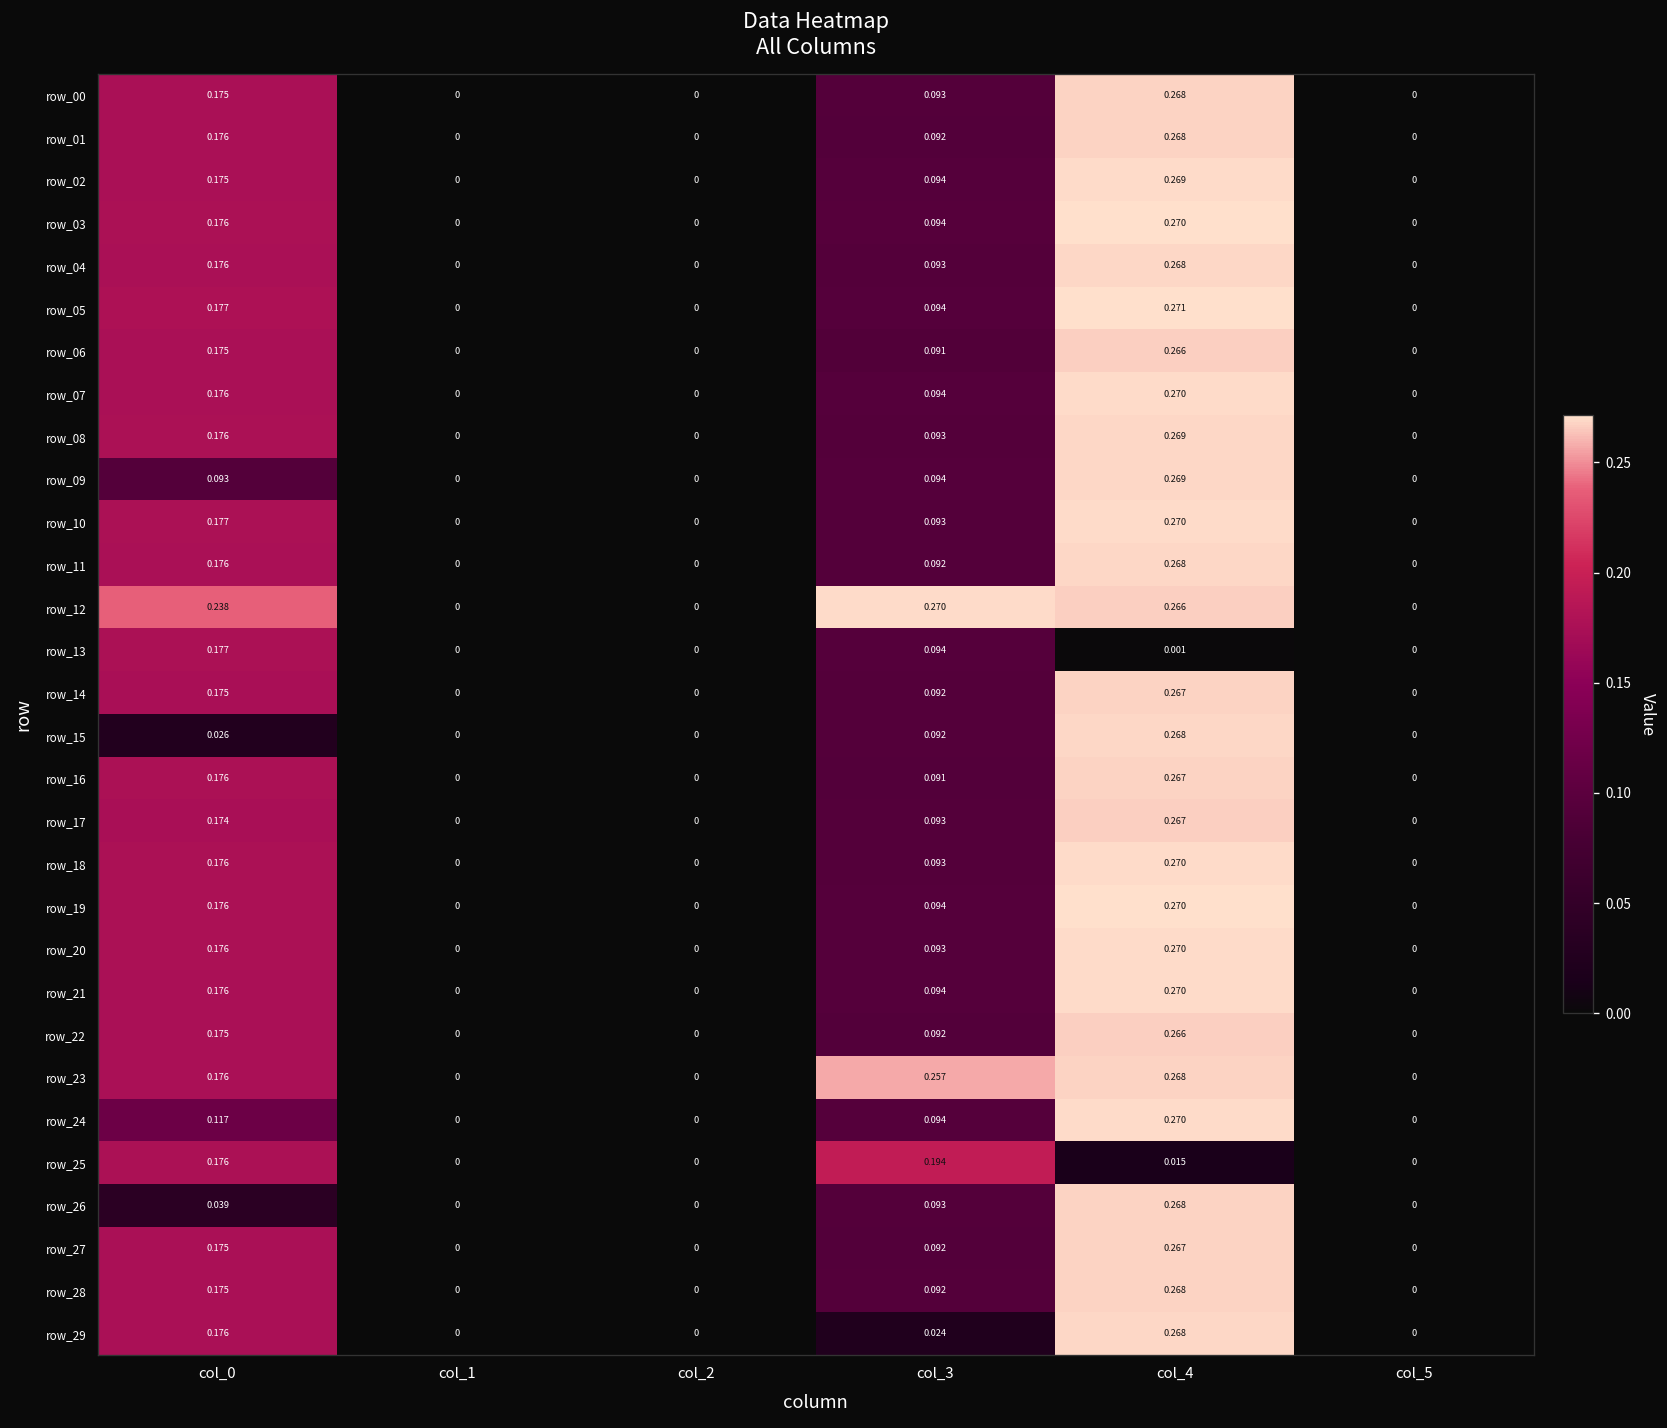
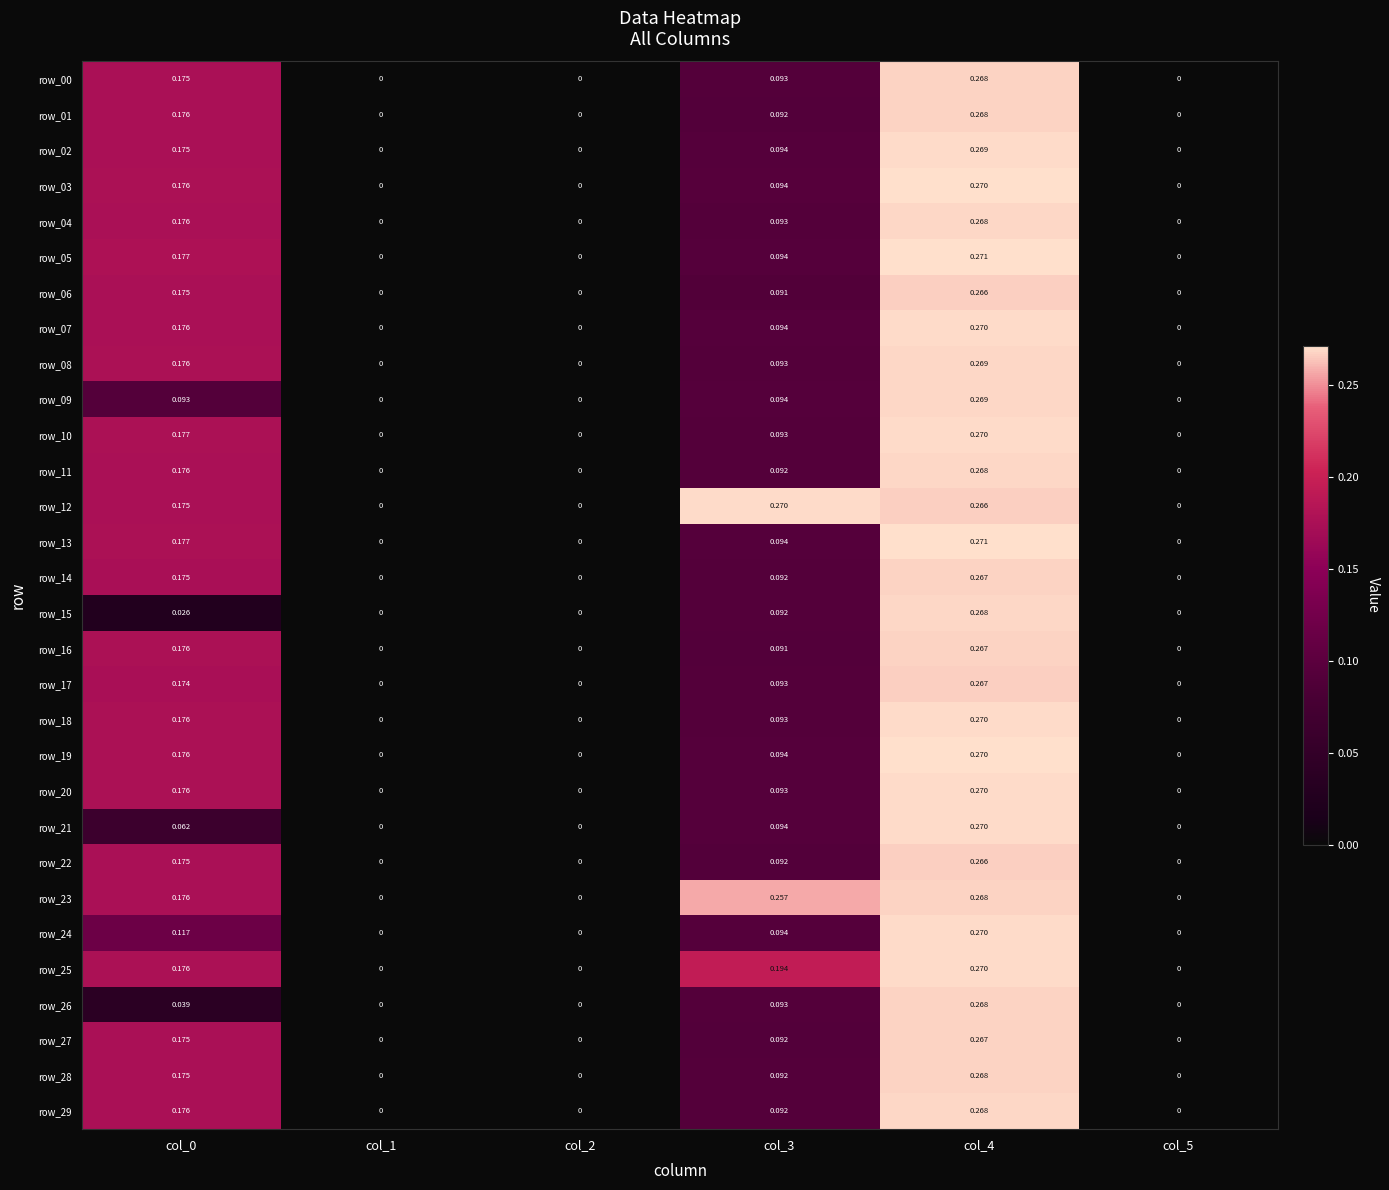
  {
    "row_00": {
      "col_0": 0.175,
      "col_1": 0,
      "col_2": 0,
      "col_3": 0.093,
      "col_4": 0.268,
      "col_5": 0
    },
    "row_01": {
      "col_0": 0.176,
      "col_1": 0,
      "col_2": 0,
      "col_3": 0.092,
      "col_4": 0.268,
      "col_5": 0
    },
    "row_02": {
      "col_0": 0.175,
      "col_1": 0,
      "col_2": 0,
      "col_3": 0.094,
      "col_4": 0.269,
      "col_5": 0
    },
    "row_03": {
      "col_0": 0.176,
      "col_1": 0,
      "col_2": 0,
      "col_3": 0.094,
      "col_4": 0.270,
      "col_5": 0
    },
    "row_04": {
      "col_0": 0.176,
      "col_1": 0,
      "col_2": 0,
      "col_3": 0.093,
      "col_4": 0.268,
      "col_5": 0
    },
    "row_05": {
      "col_0": 0.177,
      "col_1": 0,
      "col_2": 0,
      "col_3": 0.094,
      "col_4": 0.271,
      "col_5": 0
    },
    "row_06": {
      "col_0": 0.175,
      "col_1": 0,
      "col_2": 0,
      "col_3": 0.091,
      "col_4": 0.266,
      "col_5": 0
    },
    "row_07": {
      "col_0": 0.176,
      "col_1": 0,
      "col_2": 0,
      "col_3": 0.094,
      "col_4": 0.270,
      "col_5": 0
    },
    "row_08": {
      "col_0": 0.176,
      "col_1": 0,
      "col_2": 0,
      "col_3": 0.093,
      "col_4": 0.269,
      "col_5": 0
    },
    "row_09": {
      "col_0": 0.093,
      "col_1": 0,
      "col_2": 0,
      "col_3": 0.094,
      "col_4": 0.269,
      "col_5": 0
    },
    "row_10": {
      "col_0": 0.177,
      "col_1": 0,
      "col_2": 0,
      "col_3": 0.093,
      "col_4": 0.270,
      "col_5": 0
    },
    "row_11": {
      "col_0": 0.176,
      "col_1": 0,
      "col_2": 0,
      "col_3": 0.092,
      "col_4": 0.268,
      "col_5": 0
    },
    "row_12": {
-     "col_0": 0.238,
+     "col_0": 0.175,
      "col_1": 0,
      "col_2": 0,
      "col_3": 0.270,
      "col_4": 0.266,
      "col_5": 0
    },
    "row_13": {
      "col_0": 0.177,
      "col_1": 0,
      "col_2": 0,
      "col_3": 0.094,
-     "col_4": 0.001,
+     "col_4": 0.271,
      "col_5": 0
    },
    "row_14": {
      "col_0": 0.175,
      "col_1": 0,
      "col_2": 0,
      "col_3": 0.092,
      "col_4": 0.267,
      "col_5": 0
    },
    "row_15": {
      "col_0": 0.026,
      "col_1": 0,
      "col_2": 0,
      "col_3": 0.092,
      "col_4": 0.268,
      "col_5": 0
    },
    "row_16": {
      "col_0": 0.176,
      "col_1": 0,
      "col_2": 0,
      "col_3": 0.091,
      "col_4": 0.267,
      "col_5": 0
    },
    "row_17": {
      "col_0": 0.174,
      "col_1": 0,
      "col_2": 0,
      "col_3": 0.093,
      "col_4": 0.267,
      "col_5": 0
    },
    "row_18": {
      "col_0": 0.176,
      "col_1": 0,
      "col_2": 0,
      "col_3": 0.093,
      "col_4": 0.270,
      "col_5": 0
    },
    "row_19": {
      "col_0": 0.176,
      "col_1": 0,
      "col_2": 0,
      "col_3": 0.094,
      "col_4": 0.270,
      "col_5": 0
    },
    "row_20": {
      "col_0": 0.176,
      "col_1": 0,
      "col_2": 0,
      "col_3": 0.093,
      "col_4": 0.270,
      "col_5": 0
    },
    "row_21": {
-     "col_0": 0.176,
+     "col_0": 0.062,
      "col_1": 0,
      "col_2": 0,
      "col_3": 0.094,
      "col_4": 0.270,
      "col_5": 0
    },
    "row_22": {
      "col_0": 0.175,
      "col_1": 0,
      "col_2": 0,
      "col_3": 0.092,
      "col_4": 0.266,
      "col_5": 0
    },
    "row_23": {
      "col_0": 0.176,
      "col_1": 0,
      "col_2": 0,
      "col_3": 0.257,
      "col_4": 0.268,
      "col_5": 0
    },
    "row_24": {
      "col_0": 0.117,
      "col_1": 0,
      "col_2": 0,
      "col_3": 0.094,
      "col_4": 0.270,
      "col_5": 0
    },
    "row_25": {
      "col_0": 0.176,
      "col_1": 0,
      "col_2": 0,
      "col_3": 0.194,
-     "col_4": 0.015,
+     "col_4": 0.270,
      "col_5": 0
    },
    "row_26": {
      "col_0": 0.039,
      "col_1": 0,
      "col_2": 0,
      "col_3": 0.093,
      "col_4": 0.268,
      "col_5": 0
    },
    "row_27": {
      "col_0": 0.175,
      "col_1": 0,
      "col_2": 0,
      "col_3": 0.092,
      "col_4": 0.267,
      "col_5": 0
    },
    "row_28": {
      "col_0": 0.175,
      "col_1": 0,
      "col_2": 0,
      "col_3": 0.092,
      "col_4": 0.268,
      "col_5": 0
    },
    "row_29": {
      "col_0": 0.176,
      "col_1": 0,
      "col_2": 0,
-     "col_3": 0.024,
+     "col_3": 0.092,
      "col_4": 0.268,
      "col_5": 0
    }
  }
